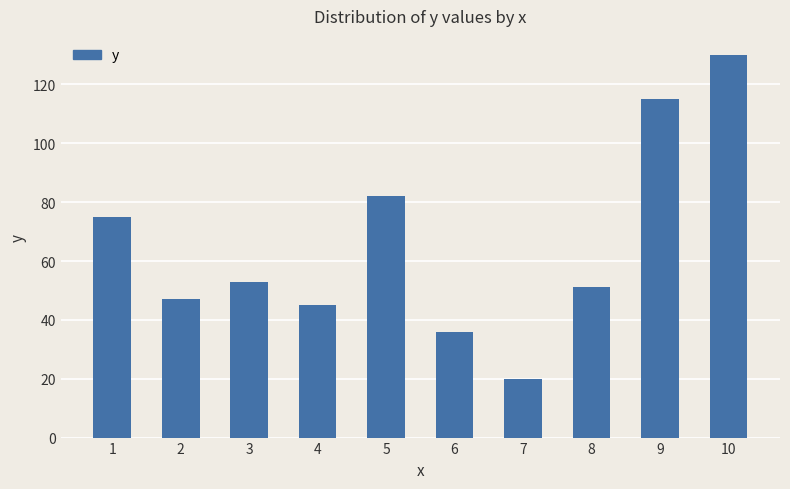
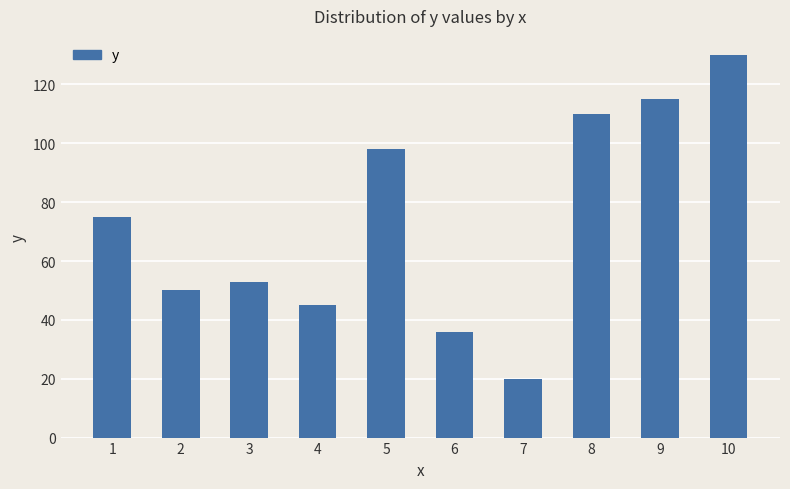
  {
    "1": 75,
-   "2": 47,
+   "2": 50,
    "3": 53,
    "4": 45,
-   "5": 82,
+   "5": 98,
    "6": 36,
    "7": 20,
-   "8": 51,
+   "8": 110,
    "9": 115,
    "10": 130
  }
